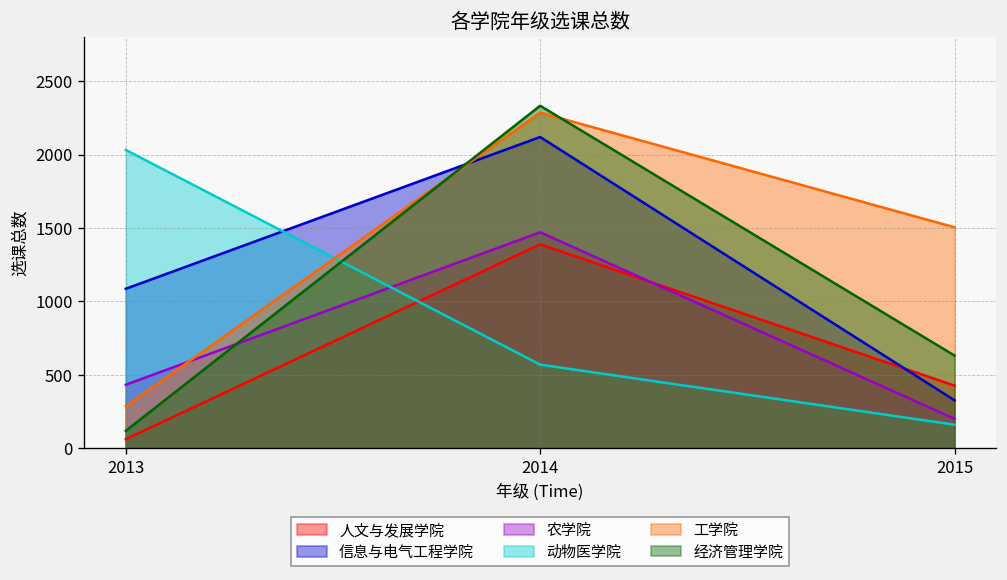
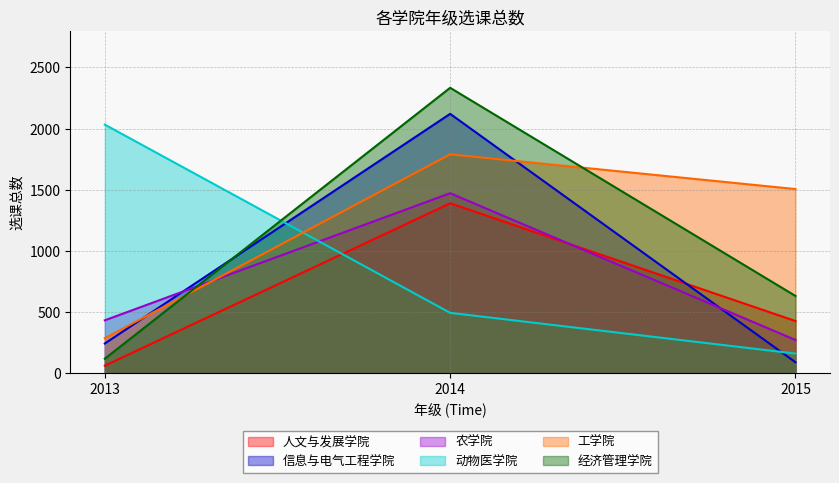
  {
    "人文与发展学院": {
      "2013": 60,
      "2014": 1390,
      "2015": 430
    },
    "信息与电气工程学院": {
-     "2013": 1090,
+     "2013": 240,
      "2014": 2120,
-     "2015": 330
+     "2015": 90
    },
    "农学院": {
      "2013": 430,
      "2014": 1470,
-     "2015": 200
+     "2015": 270
    },
    "动物医学院": {
      "2013": 2030,
-     "2014": 570,
+     "2014": 490,
      "2015": 160
    },
    "工学院": {
      "2013": 290,
-     "2014": 2290,
+     "2014": 1790,
      "2015": 1510
    },
    "经济管理学院": {
      "2013": 120,
      "2014": 2330,
      "2015": 630
    }
  }
